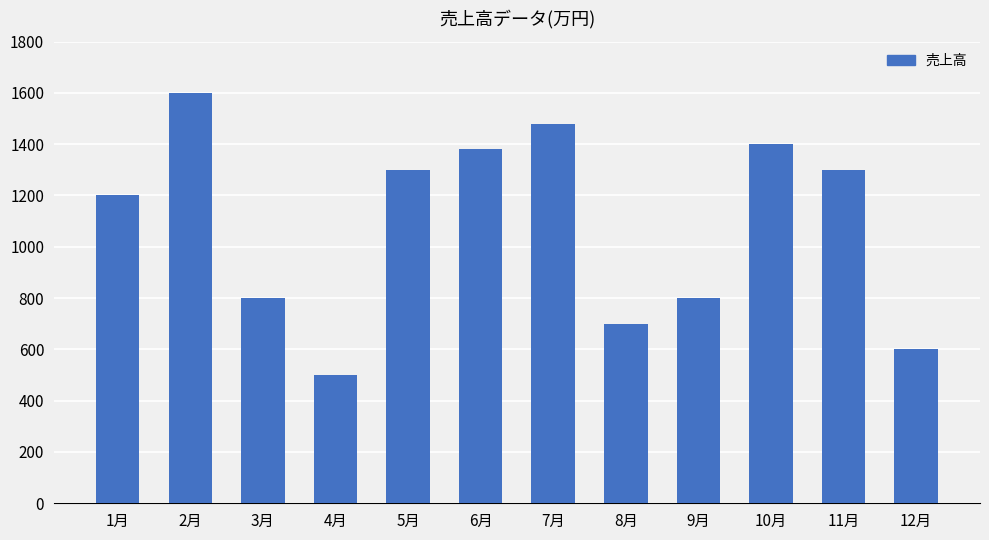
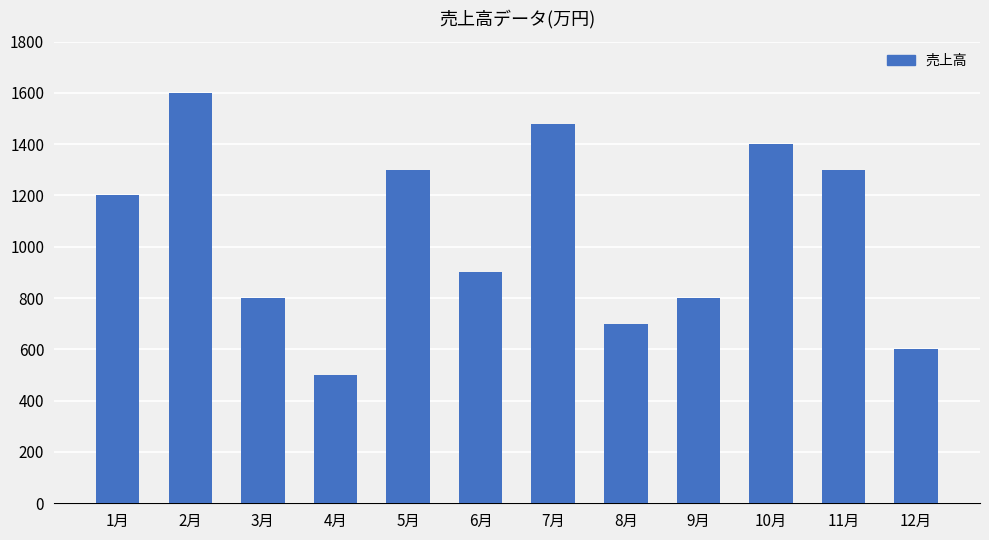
  {
    "1月": 1200,
    "2月": 1600,
    "3月": 800,
    "4月": 500,
    "5月": 1300,
-   "6月": 1380,
+   "6月": 900,
    "7月": 1480,
    "8月": 700,
    "9月": 800,
    "10月": 1400,
    "11月": 1300,
    "12月": 600
  }
